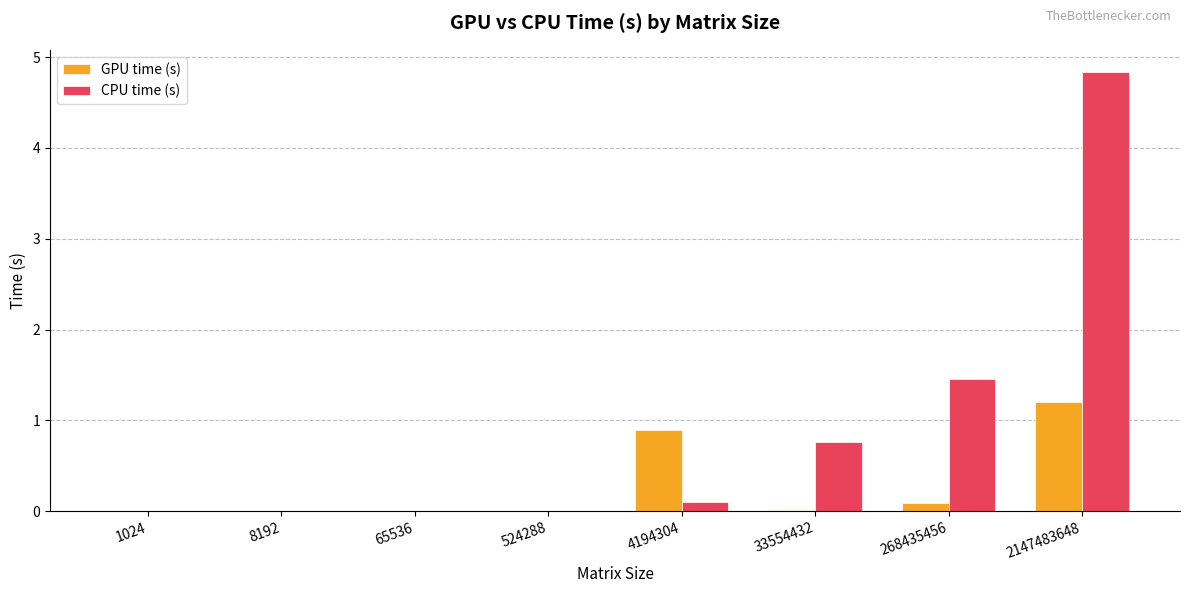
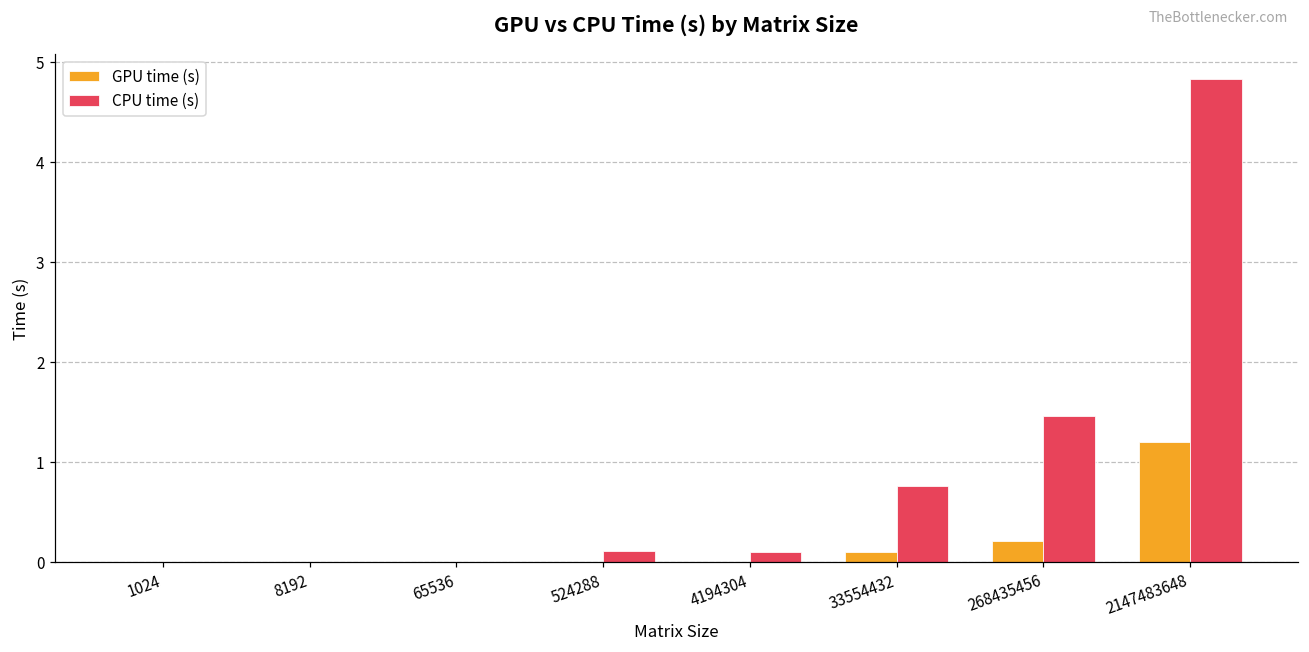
  {
    "GPU time (s)": {
-     "4194304": 0.9,
-     "33554432": 0.0,
-     "268435456": 0.1,
+     "4194304": 0.0,
+     "33554432": 0.1,
+     "268435456": 0.2,
      "2147483648": 1.2
    },
    "CPU time (s)": {
-     "524288": 0.0,
+     "524288": 0.1,
      "4194304": 0.1,
      "33554432": 0.8,
      "268435456": 1.5,
      "2147483648": 4.8
    }
  }
